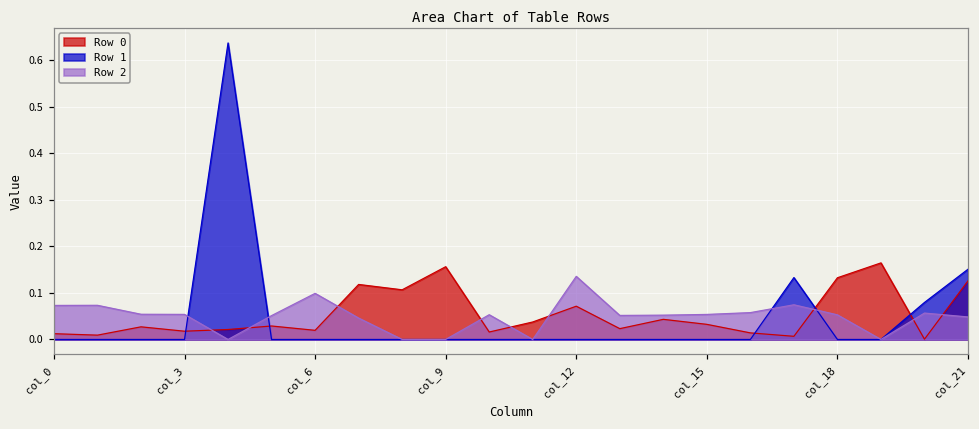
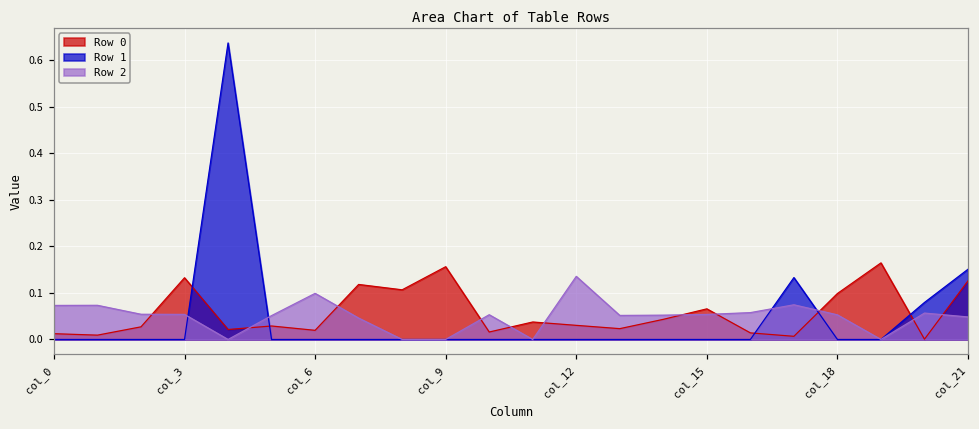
  {
    "Row 0": {
      "col_0": 0.01,
-     "col_3": 0.02,
+     "col_3": 0.13,
      "col_6": 0.02,
      "col_9": 0.16,
-     "col_12": 0.07,
-     "col_15": 0.03,
-     "col_18": 0.13,
+     "col_12": 0.03,
+     "col_15": 0.07,
+     "col_18": 0.10,
      "col_21": 0.13
    },
    "Row 1": {
      "col_0": 0.00,
      "col_3": 0.00,
      "col_6": 0.00,
      "col_12": 0.00,
      "col_15": 0.00,
      "col_18": 0.00,
      "col_21": 0.15
    },
    "Row 2": {
      "col_0": 0.07,
      "col_3": 0.05,
      "col_6": 0.10,
      "col_12": 0.14,
      "col_15": 0.05,
      "col_18": 0.05,
      "col_21": 0.05
    }
  }
